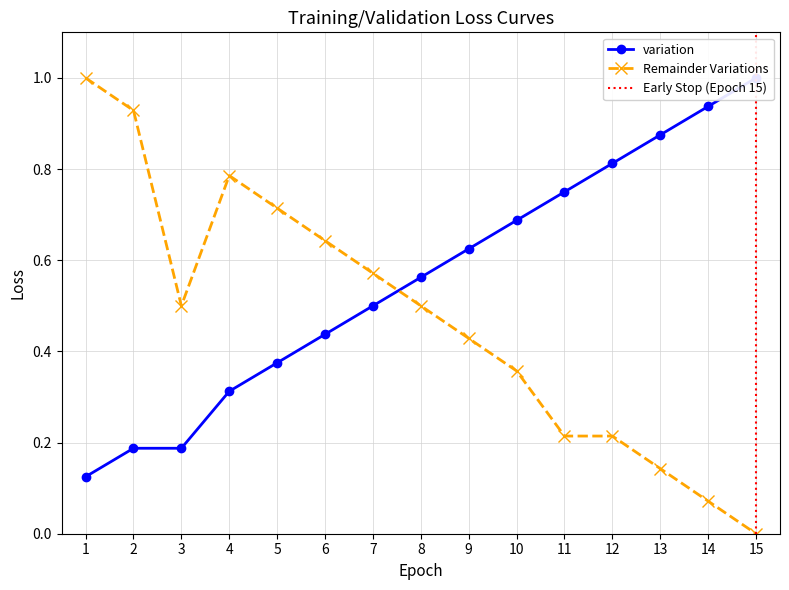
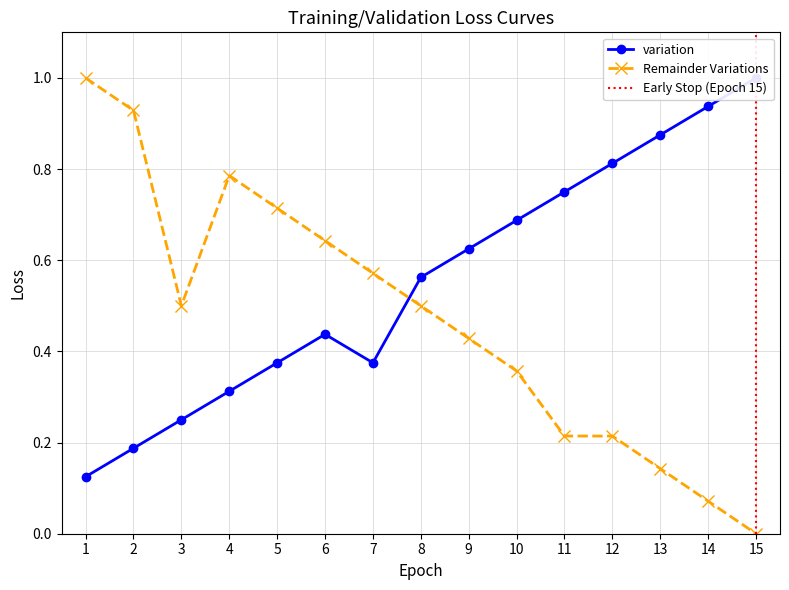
  {
    "variation": {
      "1": 0.13,
      "2": 0.19,
-     "3": 0.19,
+     "3": 0.25,
      "4": 0.31,
      "5": 0.38,
      "6": 0.44,
-     "7": 0.50,
+     "7": 0.38,
      "8": 0.56,
      "9": 0.63,
      "10": 0.69,
      "11": 0.75,
      "12": 0.81,
      "13": 0.88,
      "14": 0.94
    },
    "Remainder Variations": {
      "1": 1.00,
      "2": 0.93,
      "3": 0.50,
      "4": 0.79,
      "5": 0.71,
      "6": 0.64,
      "7": 0.57,
      "8": 0.50,
      "9": 0.43,
      "10": 0.36,
      "11": 0.21,
      "12": 0.21,
      "13": 0.14,
      "14": 0.07,
      "15": 0.00
    }
  }
